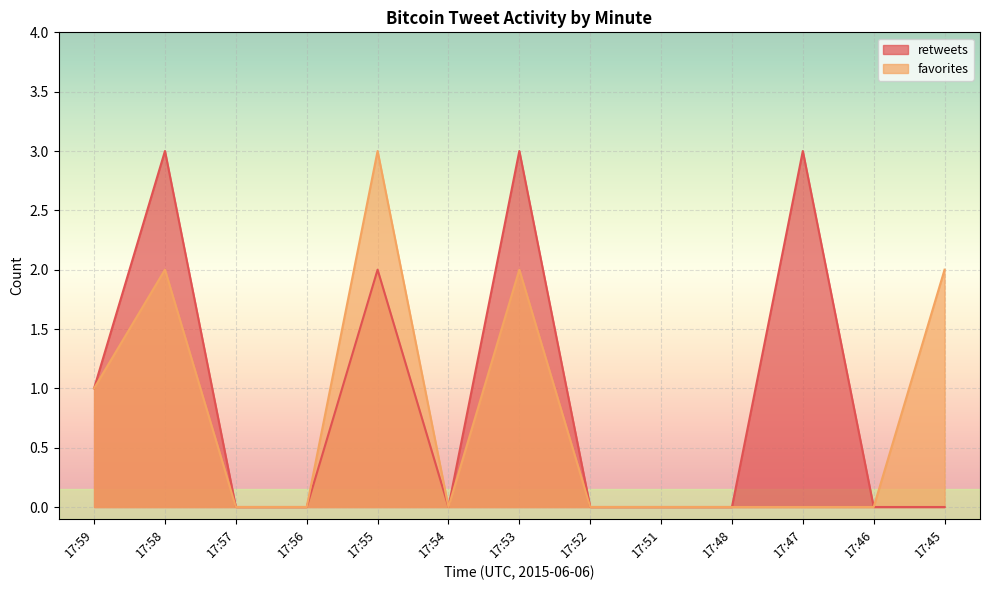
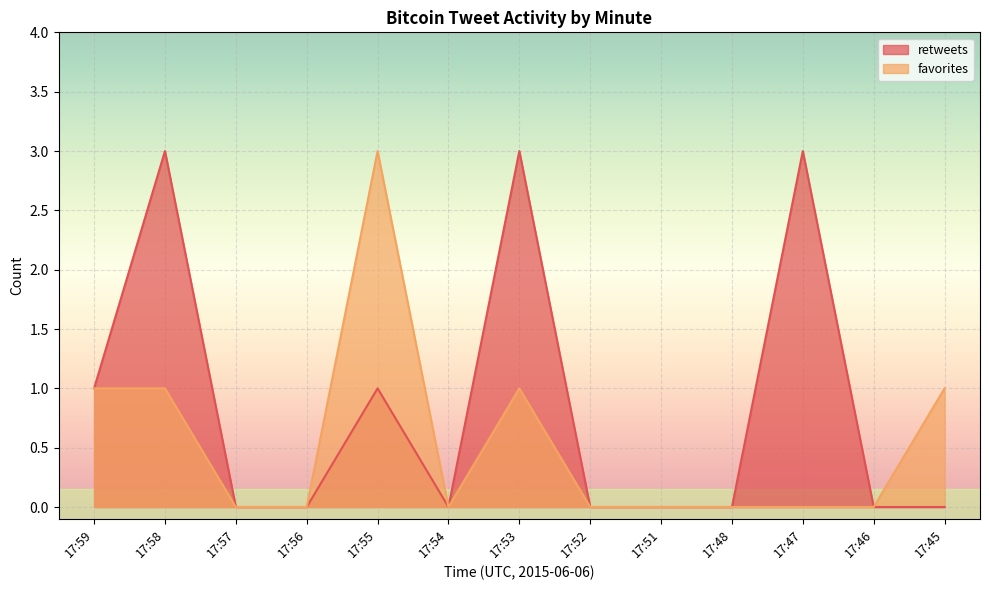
  {
    "retweets": {
      "17:58": 3,
-     "17:55": 2,
+     "17:55": 1,
      "17:53": 3,
      "17:47": 3
    },
    "favorites": {
-     "17:58": 2,
+     "17:58": 1,
      "17:55": 3,
-     "17:53": 2,
-     "17:45": 2
+     "17:53": 1,
+     "17:45": 1
    }
  }
